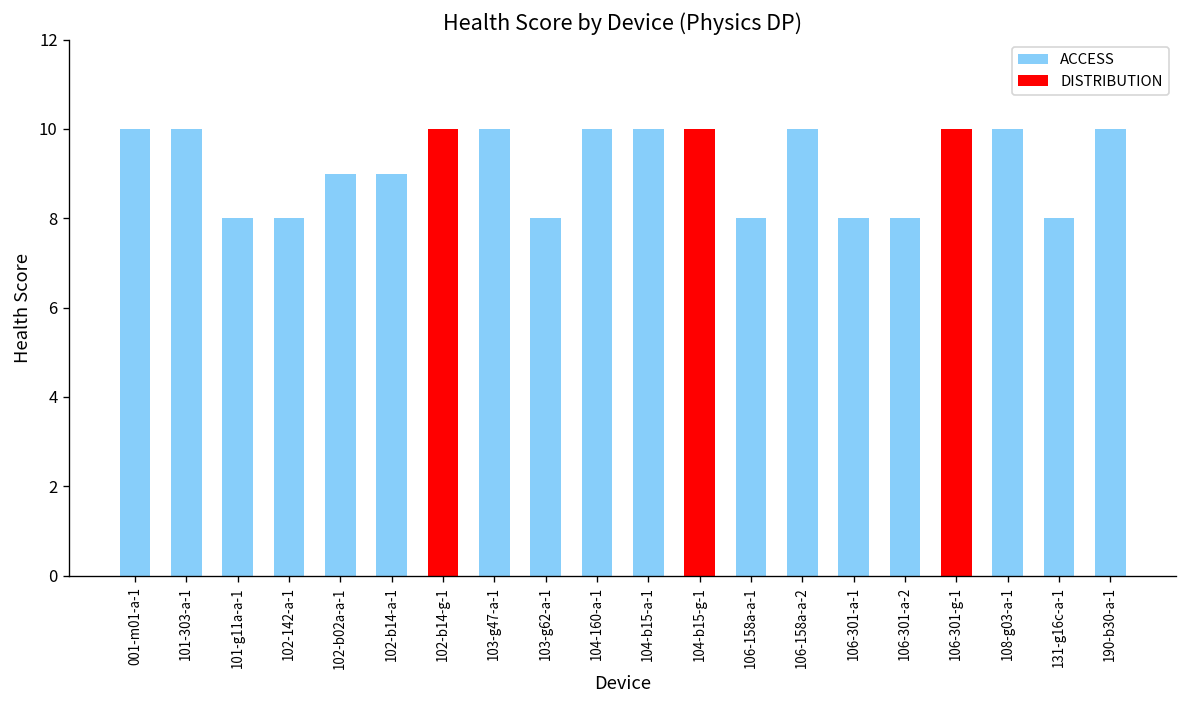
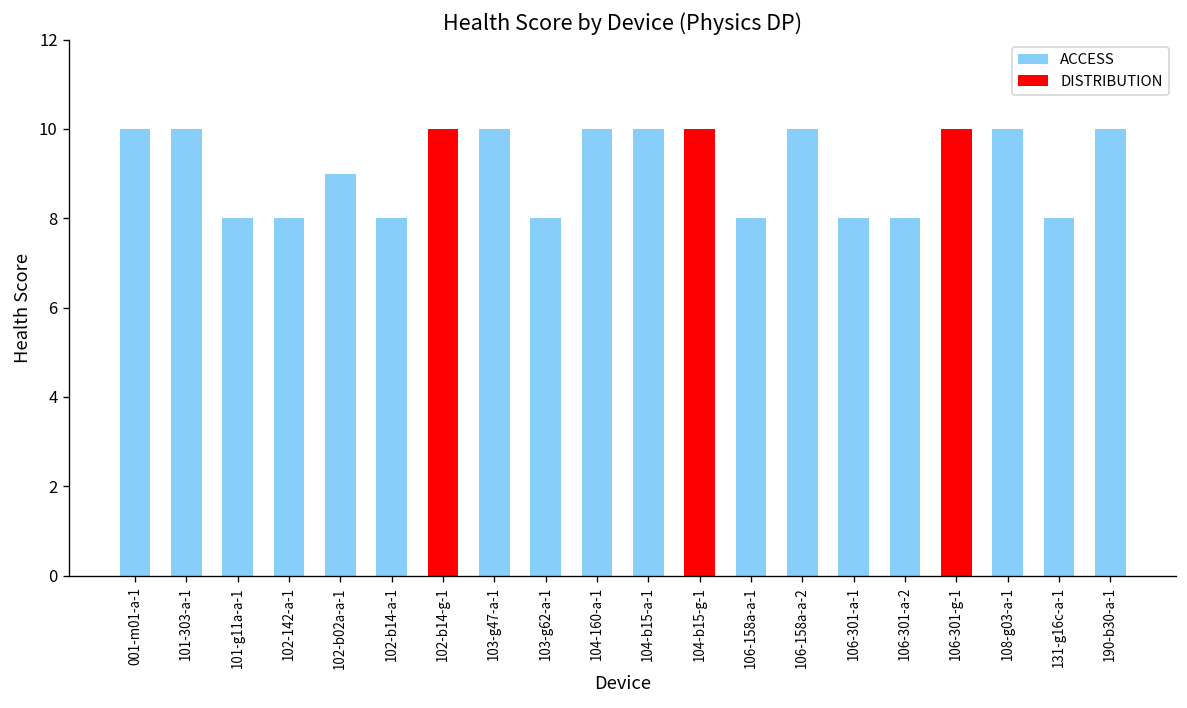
  {
    "ACCESS": {
      "001-m01-a-1": 10,
      "101-303-a-1": 10,
      "101-g11a-a-1": 8,
      "102-142-a-1": 8,
      "102-b02a-a-1": 9,
-     "102-b14-a-1": 9,
+     "102-b14-a-1": 8,
      "103-g47-a-1": 10,
      "103-g62-a-1": 8,
      "104-160-a-1": 10,
      "104-b15-a-1": 10,
      "106-158a-a-1": 8,
      "106-158a-a-2": 10,
      "106-301-a-1": 8,
      "106-301-a-2": 8,
      "108-g03-a-1": 10,
      "131-g16c-a-1": 8,
      "190-b30-a-1": 10
    },
    "DISTRIBUTION": {
      "102-b14-g-1": 10,
      "104-b15-g-1": 10,
      "106-301-g-1": 10
    }
  }
